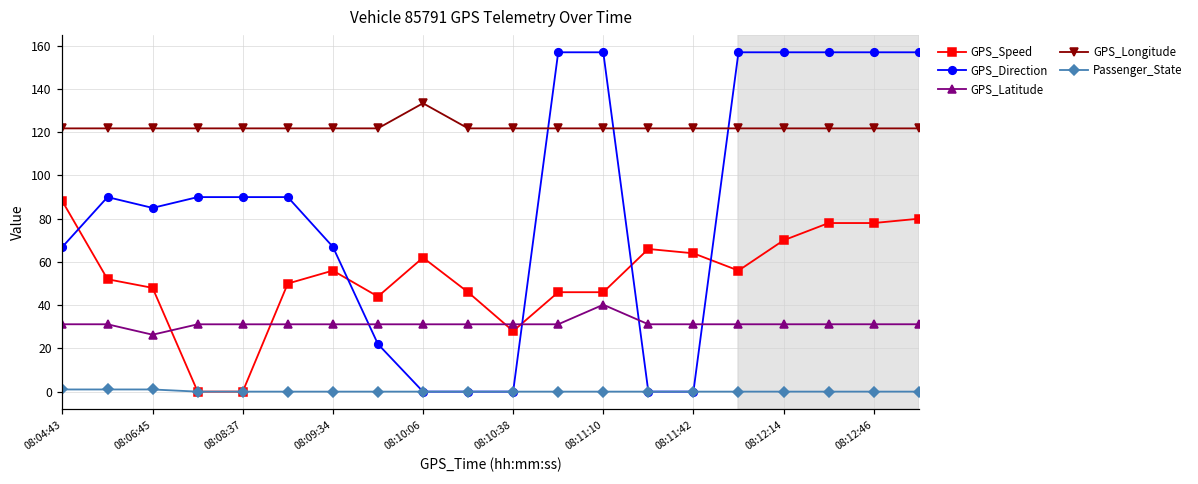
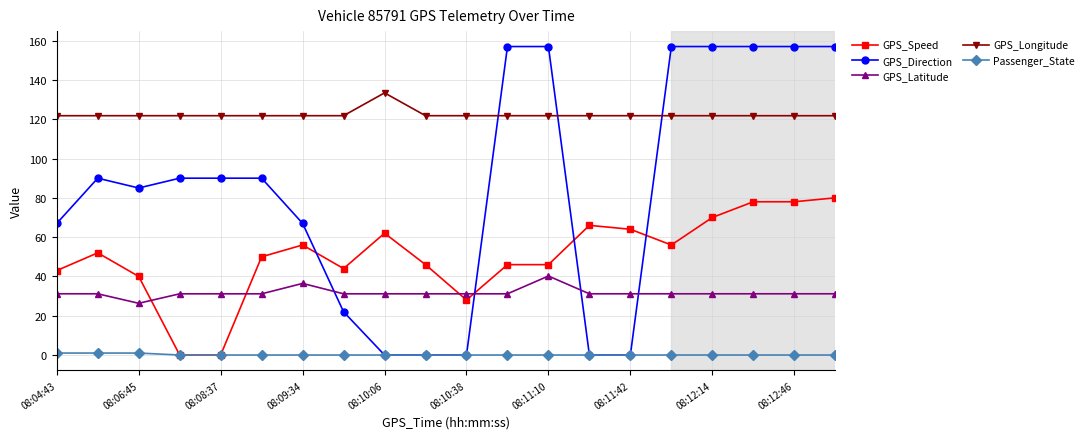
  {
    "GPS_Speed": {
-     "08:04:43": 88,
-     "08:06:45": 48,
+     "08:04:43": 43,
+     "08:06:45": 40,
      "08:09:34": 56,
      "08:10:06": 62,
      "08:10:38": 28,
      "08:11:10": 46,
      "08:11:42": 64,
      "08:12:14": 70,
      "08:12:46": 78
    },
    "GPS_Direction": {
      "08:04:43": 67,
      "08:06:45": 85,
      "08:08:37": 90,
      "08:09:34": 67,
      "08:11:10": 157,
      "08:12:14": 157,
      "08:12:46": 157
    },
    "GPS_Latitude": {
      "08:04:43": 31,
      "08:06:45": 26,
      "08:08:37": 31,
-     "08:09:34": 31,
+     "08:09:34": 36,
      "08:10:06": 31,
      "08:10:38": 31,
      "08:11:10": 40,
      "08:11:42": 31,
      "08:12:14": 31,
      "08:12:46": 31
    },
    "GPS_Longitude": {
      "08:04:43": 122,
      "08:06:45": 122,
      "08:08:37": 122,
      "08:09:34": 122,
      "08:10:06": 133,
      "08:10:38": 122,
      "08:11:10": 122,
      "08:11:42": 122,
      "08:12:14": 122,
      "08:12:46": 122
    },
    "Passenger_State": {
      "08:04:43": 1,
      "08:06:45": 1,
      "08:09:34": 0,
      "08:11:10": 0,
      "08:12:14": 0,
      "08:12:46": 0
    }
  }
